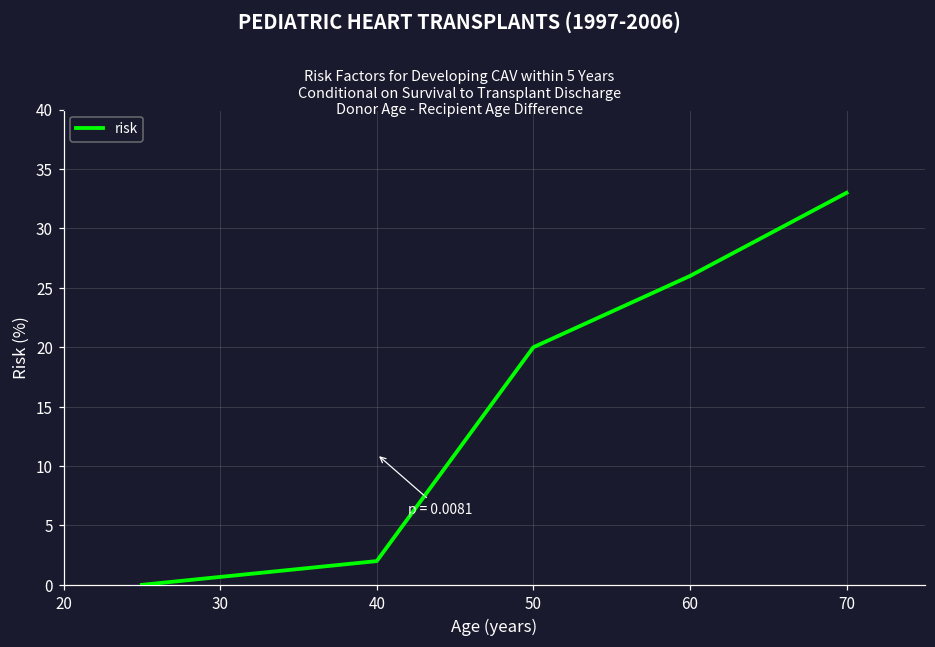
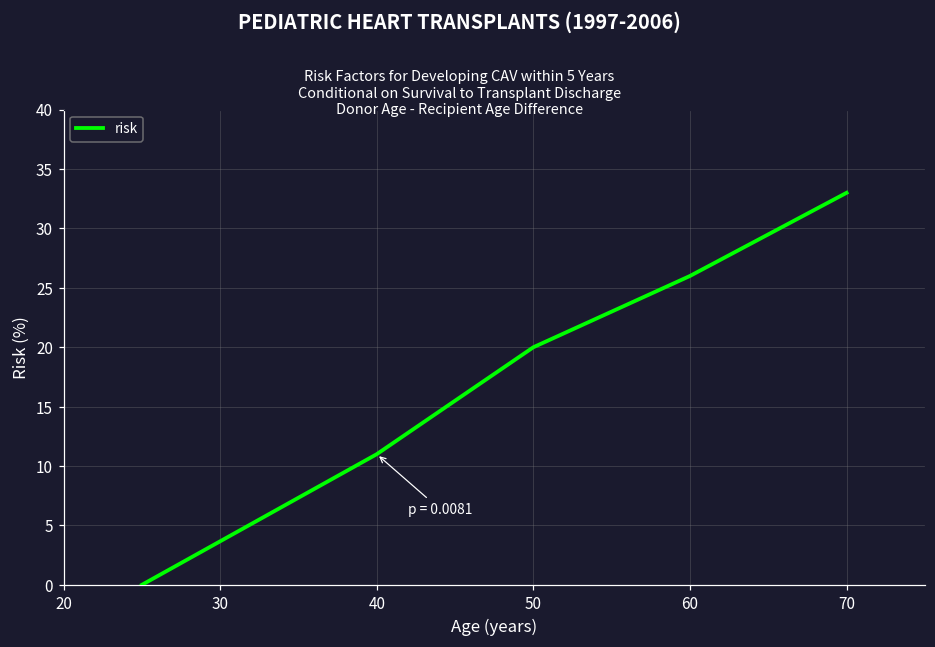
  {
-   "40": 2,
+   "40": 11,
    "50": 20,
    "60": 26,
    "70": 33
  }
